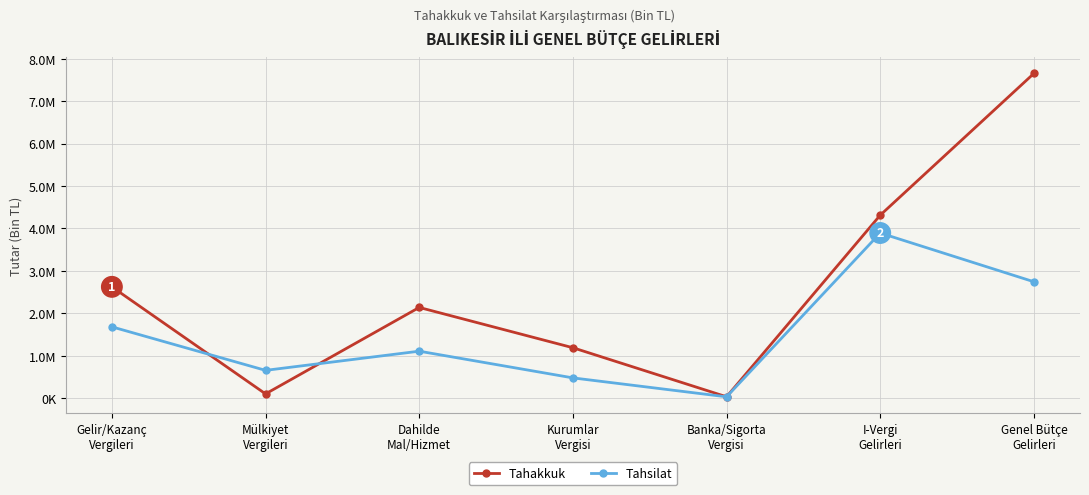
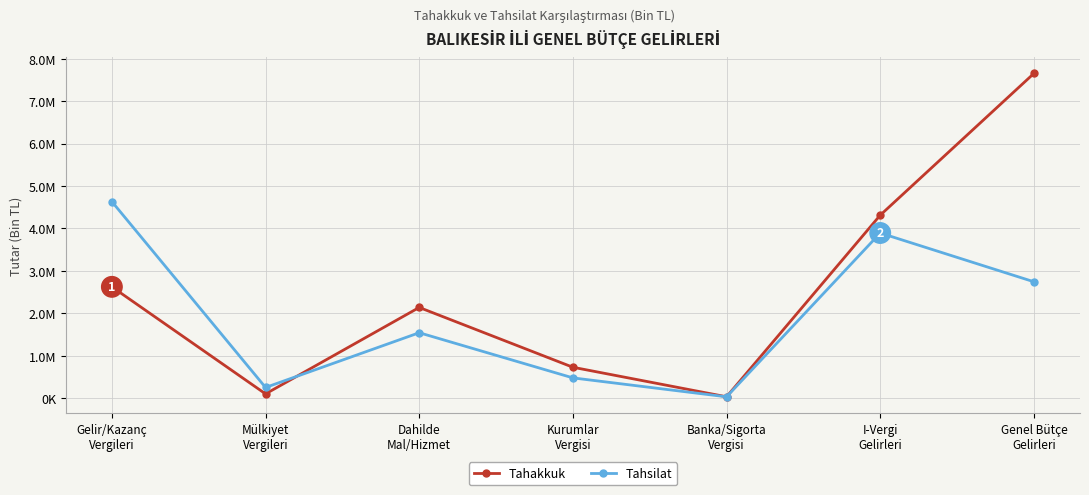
  {
    "Tahakkuk": {
      "Mülkiyet Vergileri": 100000,
      "Dahilde Mal/Hizmet": 2100000,
-     "Kurumlar Vergisi": 1200000,
+     "Kurumlar Vergisi": 700000,
      "I-Vergi Gelirleri": 4300000,
      "Genel Bütçe Gelirleri": 7700000
    },
    "Tahsilat": {
-     "Gelir/Kazanç Vergileri": 1700000,
-     "Mülkiyet Vergileri": 700000,
-     "Dahilde Mal/Hizmet": 1100000,
+     "Gelir/Kazanç Vergileri": 4600000,
+     "Mülkiyet Vergileri": 300000,
+     "Dahilde Mal/Hizmet": 1500000,
      "Kurumlar Vergisi": 500000,
      "Genel Bütçe Gelirleri": 2700000
    }
  }
